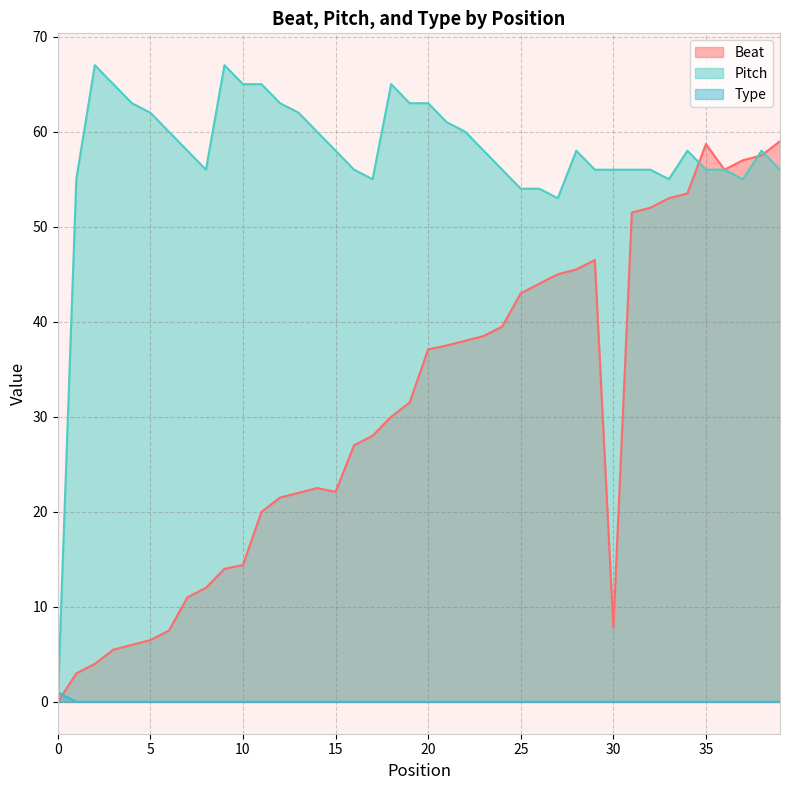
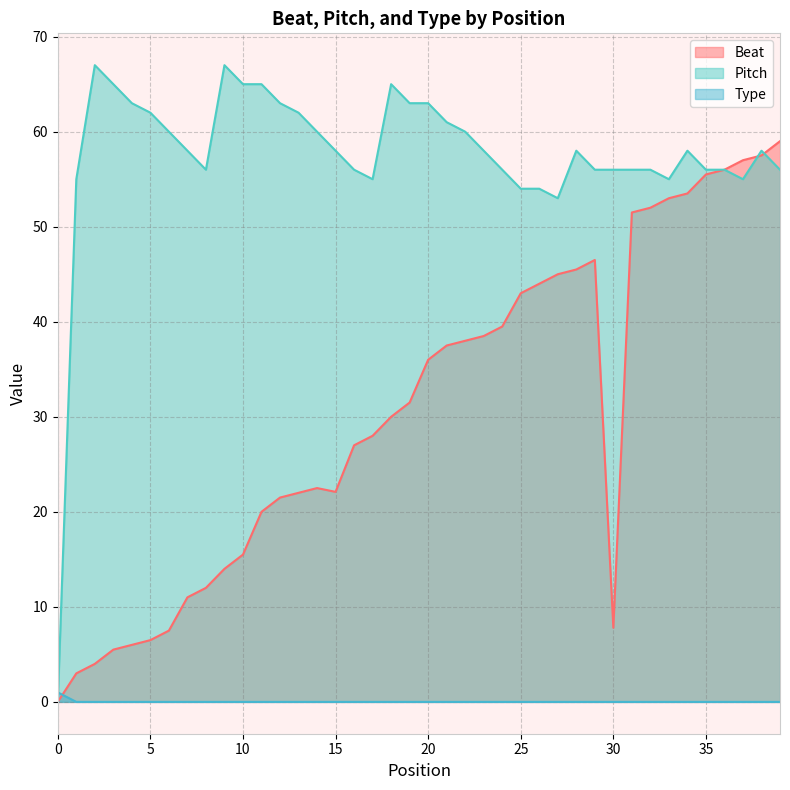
  {
    "Beat": {
      "5": 7,
-     "10": 14,
+     "10": 16,
      "15": 22,
-     "20": 37,
+     "20": 36,
      "25": 43,
      "30": 8,
-     "35": 59
+     "35": 56
    }
  }
